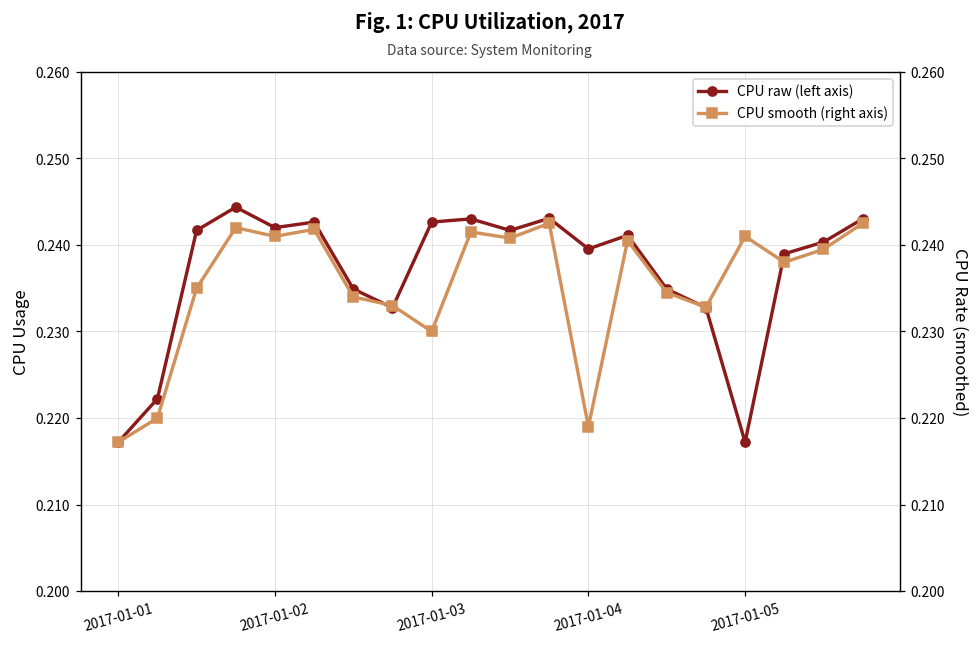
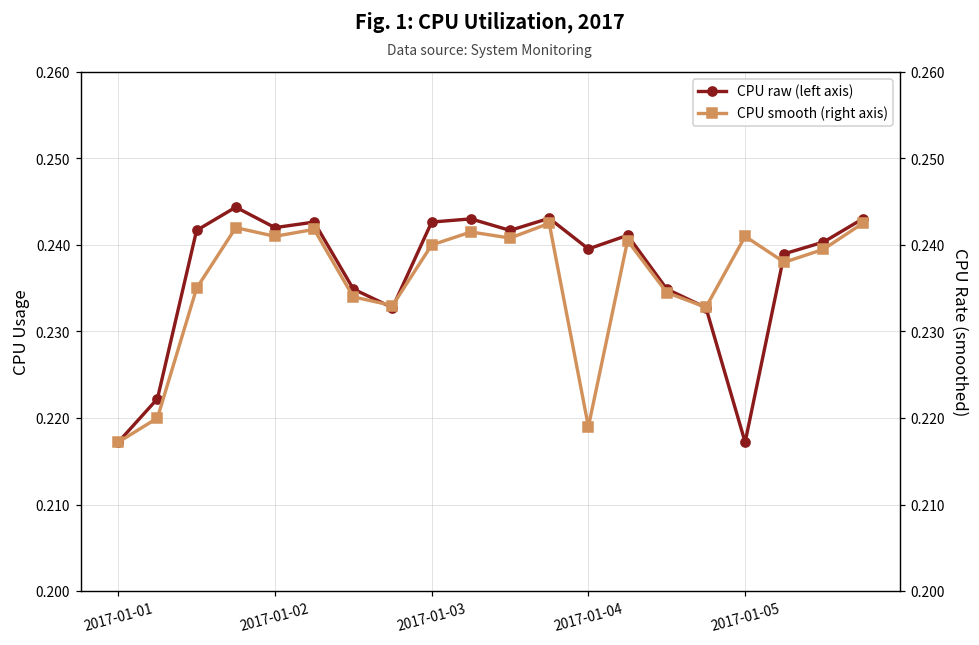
  {
    "CPU raw (left axis)": {
      "2017-01-01": 0.217,
      "2017-01-02": 0.242,
      "2017-01-03": 0.243,
      "2017-01-04": 0.240,
      "2017-01-05": 0.217
    },
    "CPU smooth (right axis)": {
      "2017-01-01": 0.217,
      "2017-01-02": 0.241,
-     "2017-01-03": 0.23,
+     "2017-01-03": 0.24,
      "2017-01-04": 0.219,
      "2017-01-05": 0.241
    }
  }
